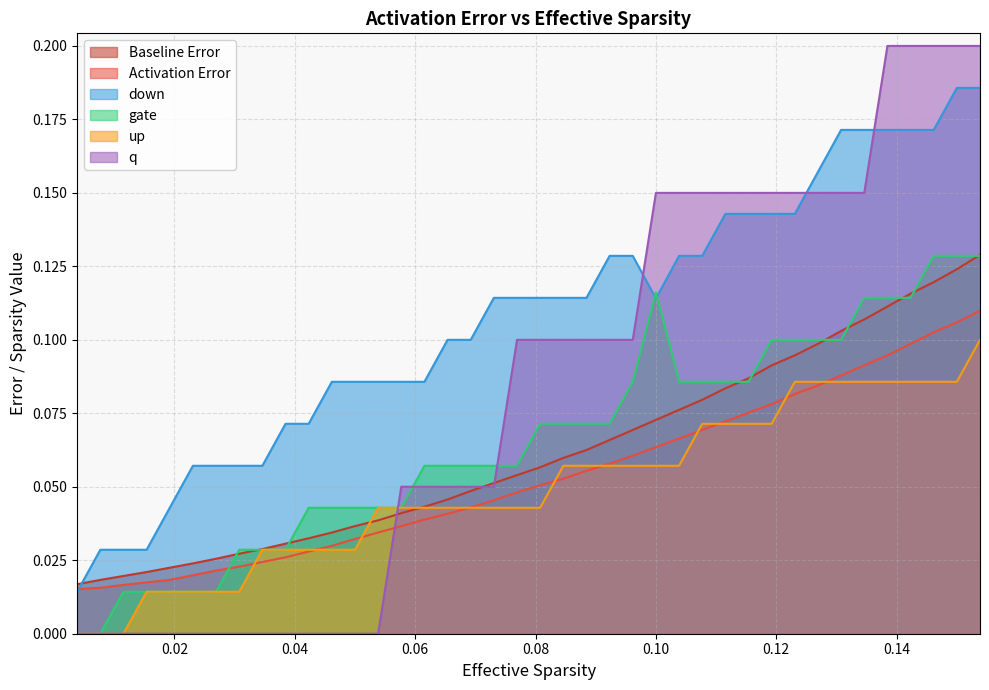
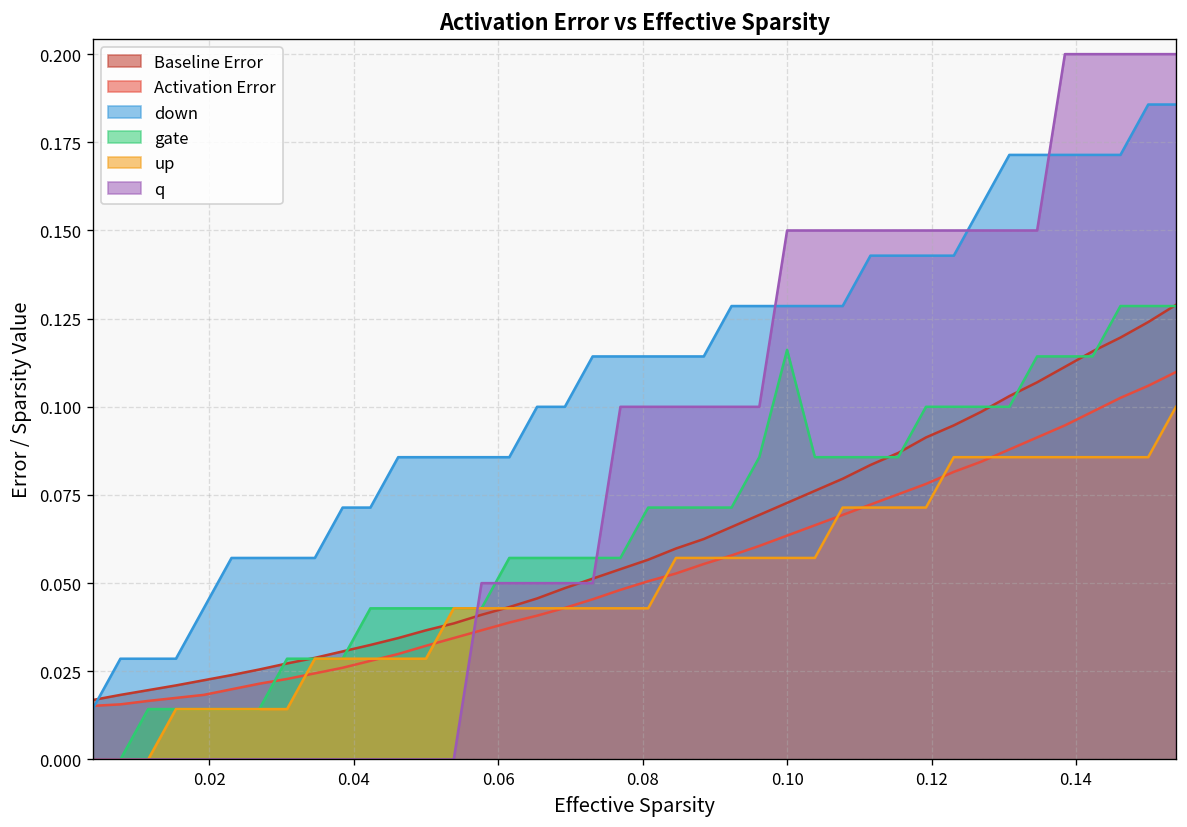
  {
    "down": {
-     "0.10": 0.114
+     "0.10": 0.129
    },
    "gate": {
      "0.10": 0.116
    },
    "up": {
      "0.10": 0.057
    },
    "q": {
      "0.10": 0.150
    }
  }
